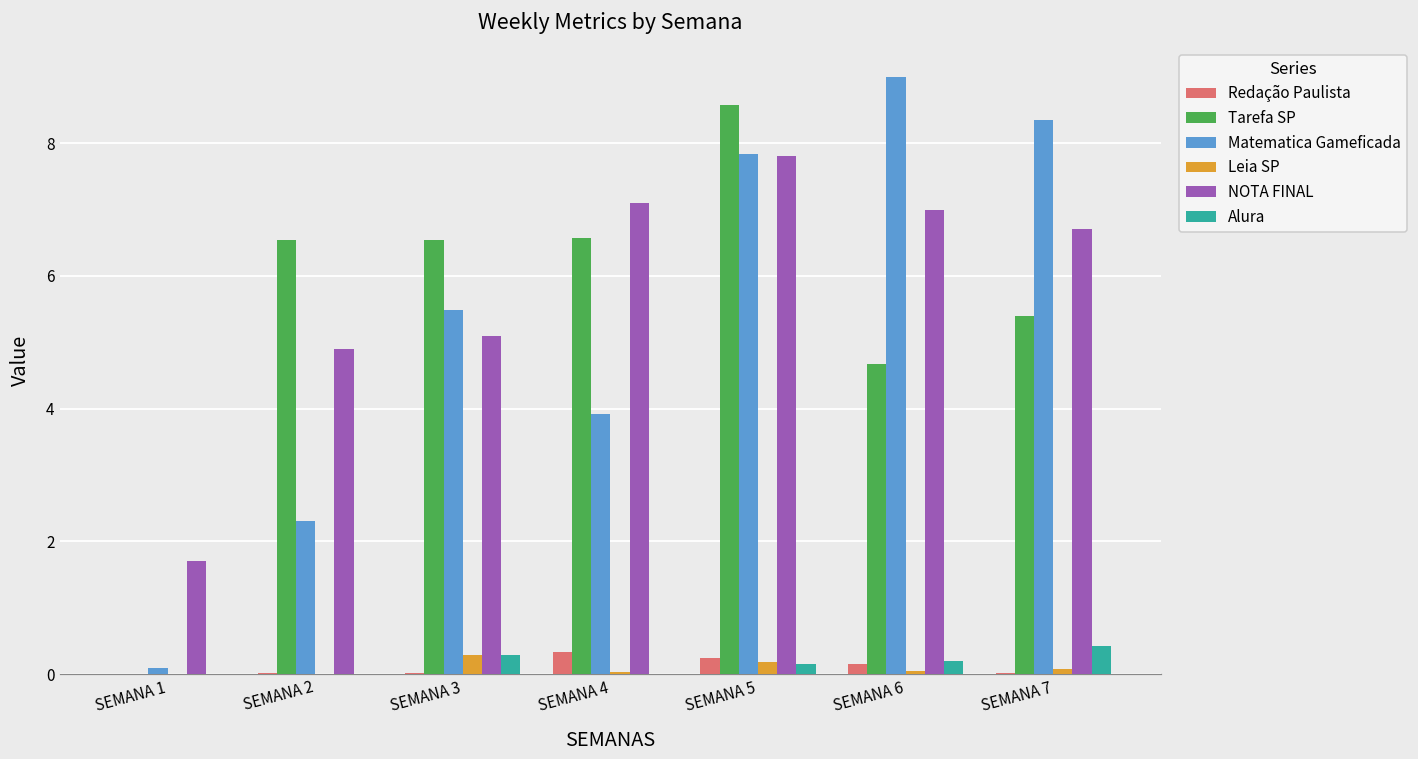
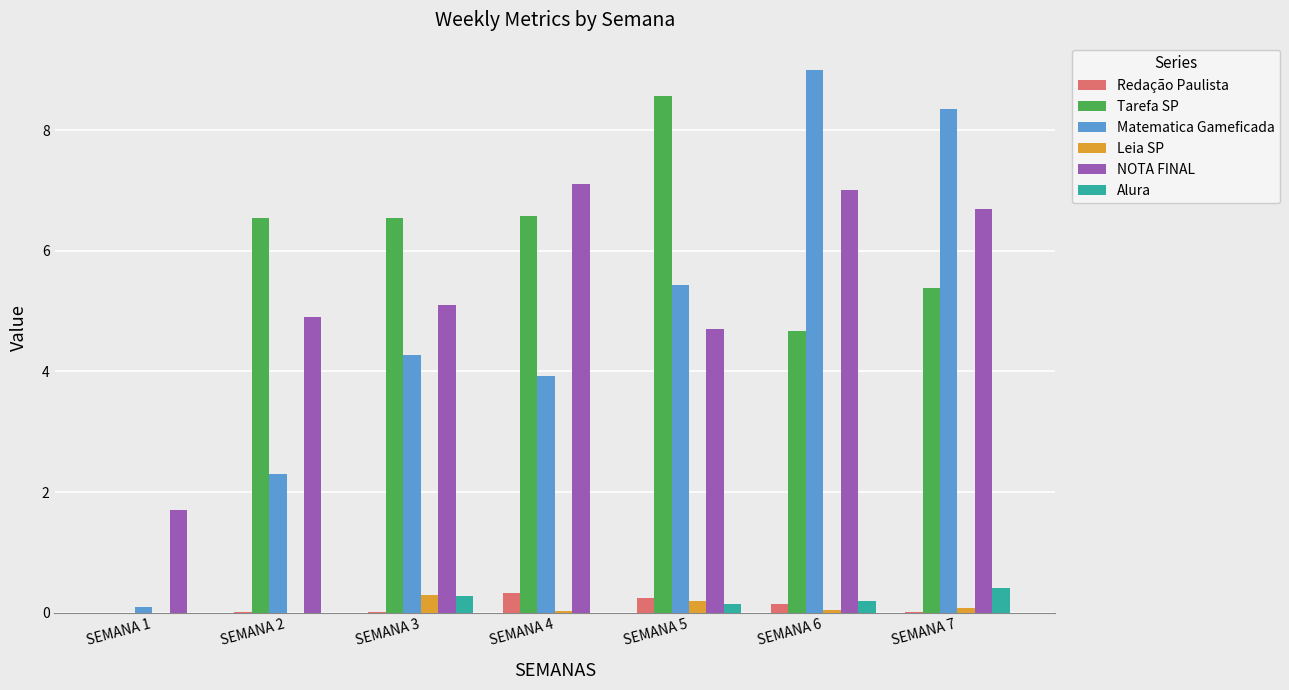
  {
    "Redação Paulista": {
      "SEMANA 1": 0.0,
      "SEMANA 4": 0.3,
      "SEMANA 5": 0.2,
      "SEMANA 6": 0.1
    },
    "Tarefa SP": {
      "SEMANA 1": 0.0,
      "SEMANA 2": 6.5,
      "SEMANA 3": 6.5,
      "SEMANA 4": 6.6,
      "SEMANA 5": 8.6,
      "SEMANA 6": 4.7,
      "SEMANA 7": 5.4
    },
    "Matematica Gameficada": {
      "SEMANA 1": 0.1,
      "SEMANA 2": 2.3,
-     "SEMANA 3": 5.5,
+     "SEMANA 3": 4.3,
      "SEMANA 4": 3.9,
-     "SEMANA 5": 7.8,
+     "SEMANA 5": 5.4,
      "SEMANA 6": 9.0,
      "SEMANA 7": 8.4
    },
    "Leia SP": {
      "SEMANA 1": 0.0,
      "SEMANA 3": 0.3,
      "SEMANA 5": 0.2,
      "SEMANA 7": 0.1
    },
    "NOTA FINAL": {
      "SEMANA 1": 1.7,
      "SEMANA 2": 4.9,
      "SEMANA 3": 5.1,
      "SEMANA 4": 7.1,
-     "SEMANA 5": 7.8,
+     "SEMANA 5": 4.7,
      "SEMANA 6": 7.0,
      "SEMANA 7": 6.7
    },
    "Alura": {
      "SEMANA 1": 0.0,
      "SEMANA 2": 0.0,
      "SEMANA 3": 0.3,
      "SEMANA 5": 0.1,
      "SEMANA 6": 0.2,
      "SEMANA 7": 0.4
    }
  }
